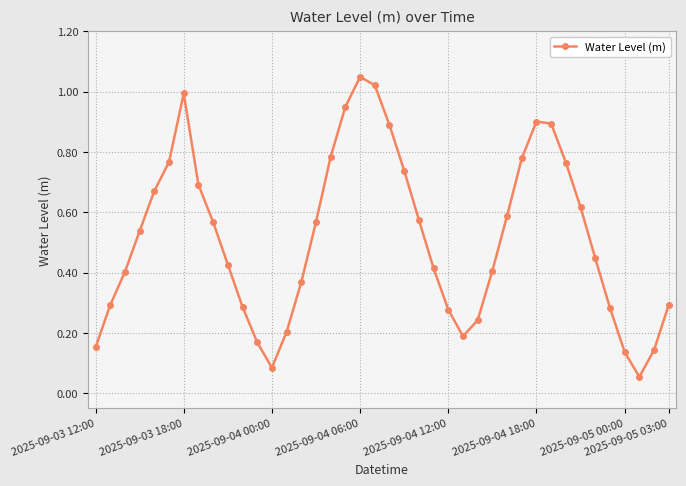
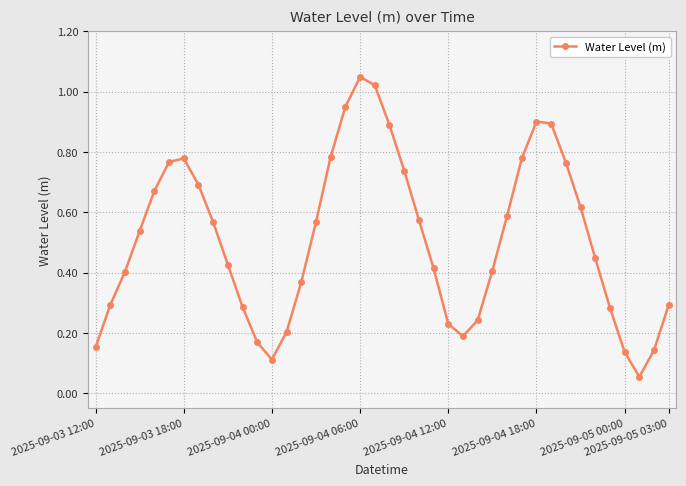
  {
    "2025-09-03 12:00": 0.15,
-   "2025-09-03 18:00": 0.99,
-   "2025-09-04 00:00": 0.08,
+   "2025-09-03 18:00": 0.78,
+   "2025-09-04 00:00": 0.11,
    "2025-09-04 06:00": 1.05,
-   "2025-09-04 12:00": 0.28,
+   "2025-09-04 12:00": 0.23,
    "2025-09-04 18:00": 0.90,
    "2025-09-05 00:00": 0.14,
    "2025-09-05 03:00": 0.29
  }
